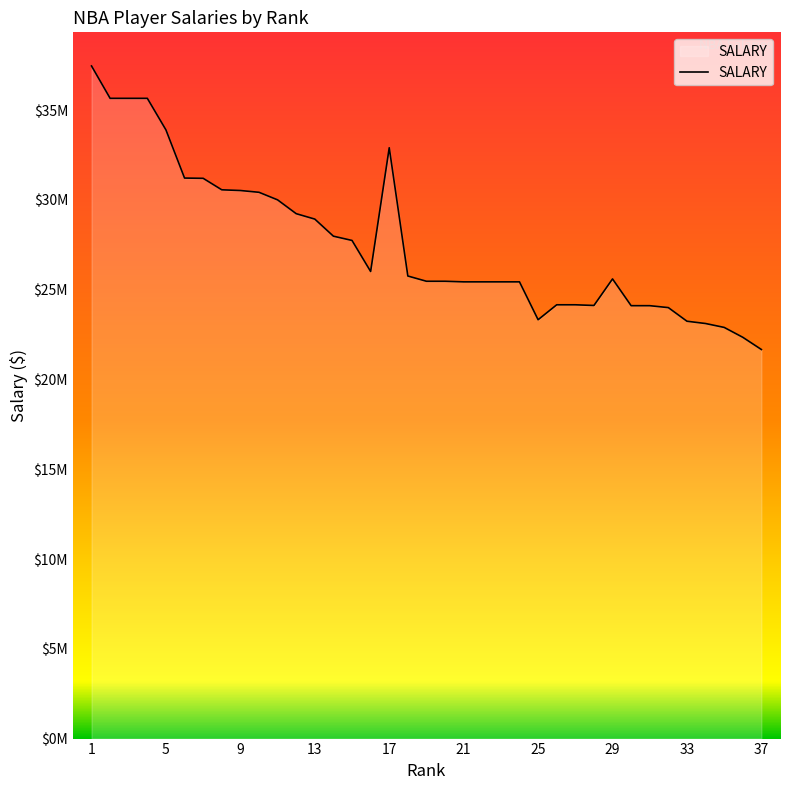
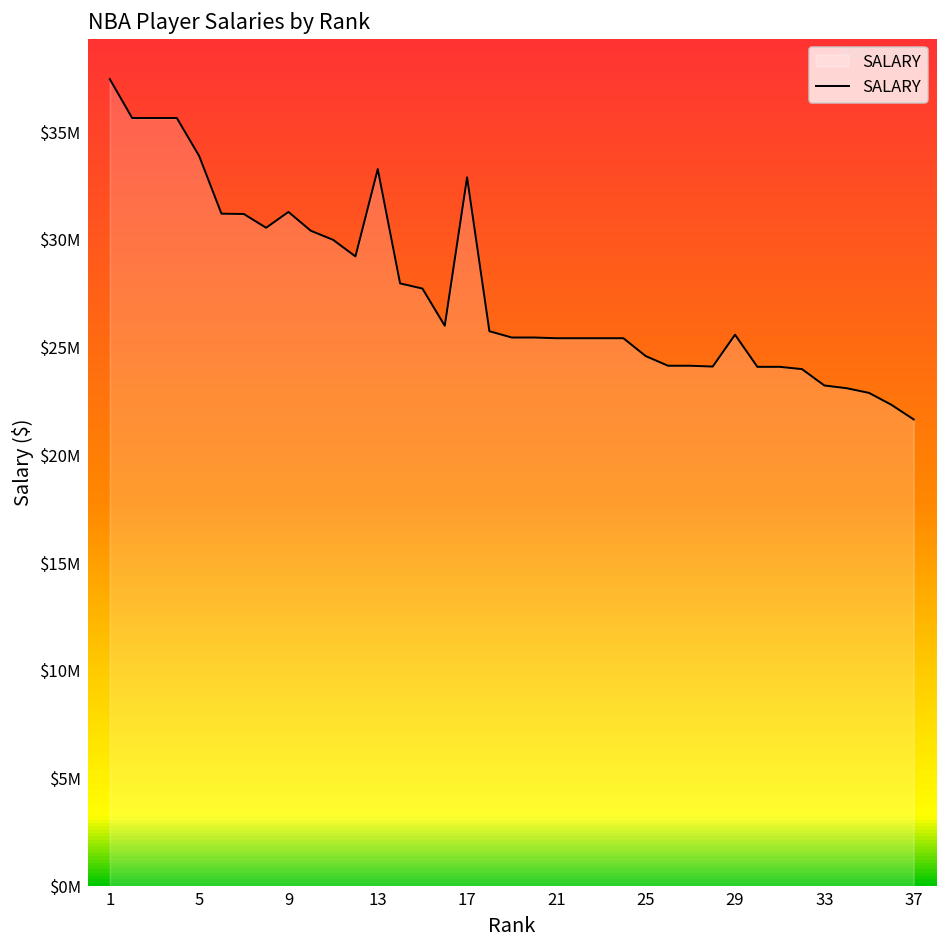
  {
    "1": "$37500000",
    "5": "$33900000",
-   "9": "$30500000",
-   "13": "$28900000",
+   "9": "$31300000",
+   "13": "$33300000",
    "17": "$32900000",
    "21": "$25400000",
-   "25": "$23300000",
+   "25": "$24600000",
    "29": "$25600000",
    "33": "$23200000",
    "37": "$21700000"
  }
